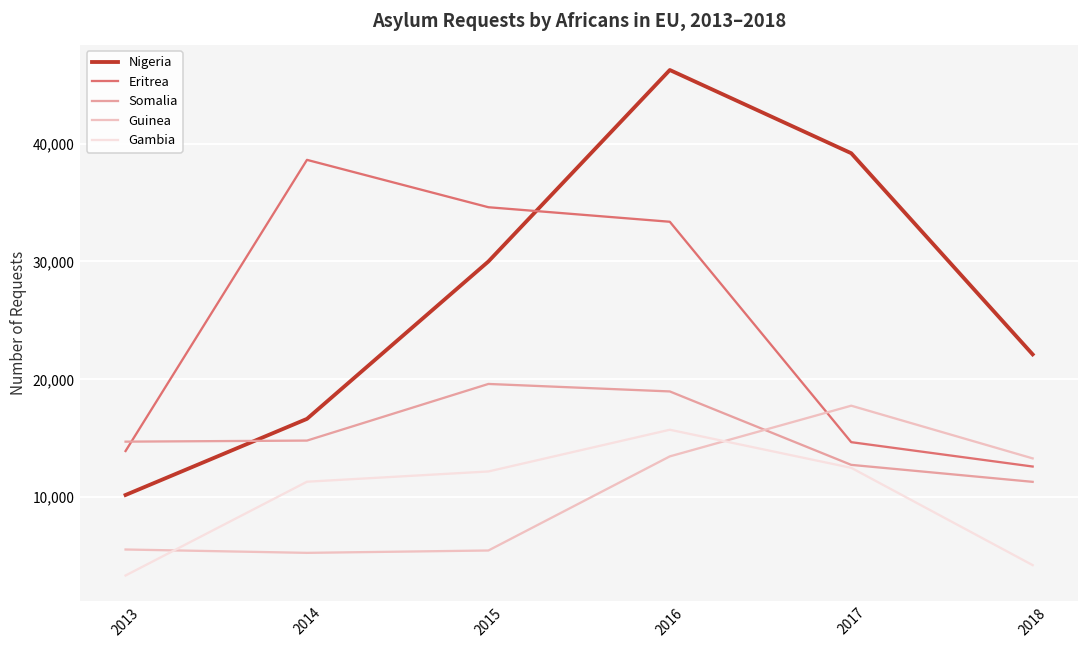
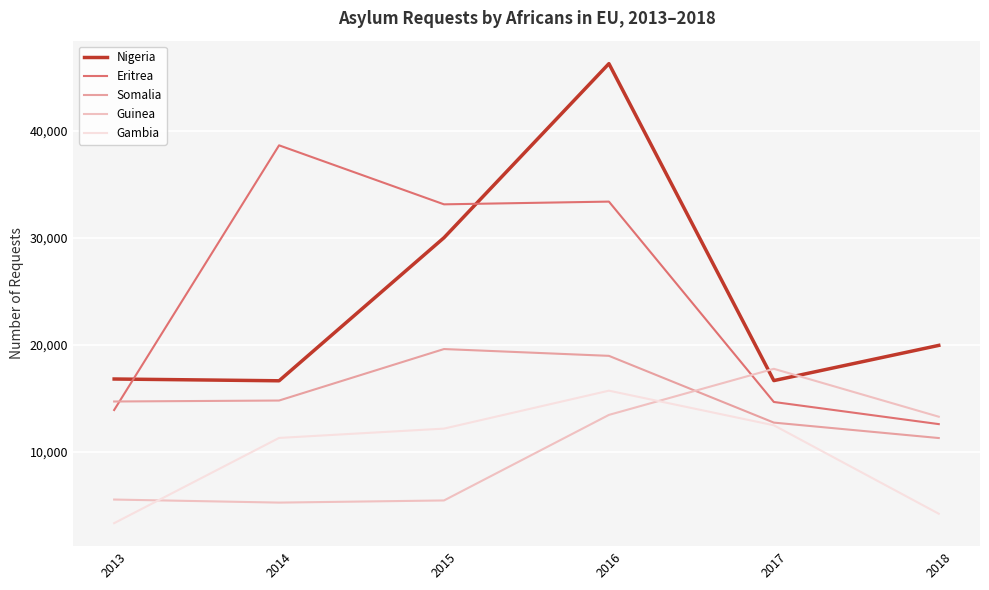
  {
    "Nigeria": {
-     "2013": "10,200",
+     "2013": "16,800",
      "2014": "16,600",
      "2015": "30,000",
      "2016": "46,200",
-     "2017": "39,200",
-     "2018": "22,100"
+     "2017": "16,700",
+     "2018": "20,000"
    },
    "Eritrea": {
      "2013": "13,900",
      "2014": "38,600",
-     "2015": "34,600",
+     "2015": "33,100",
      "2016": "33,400",
      "2017": "14,700",
      "2018": "12,600"
    }
  }
